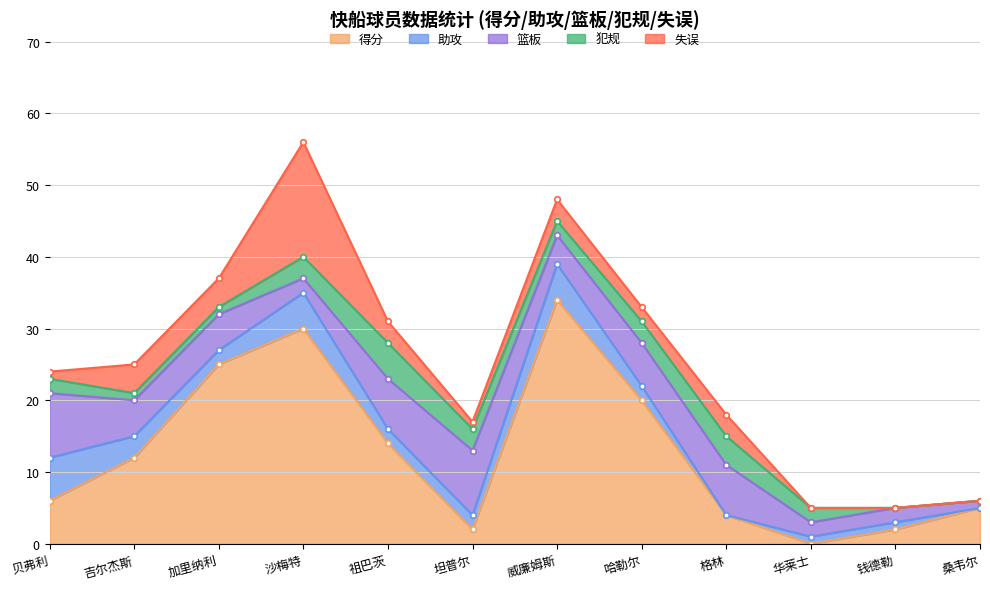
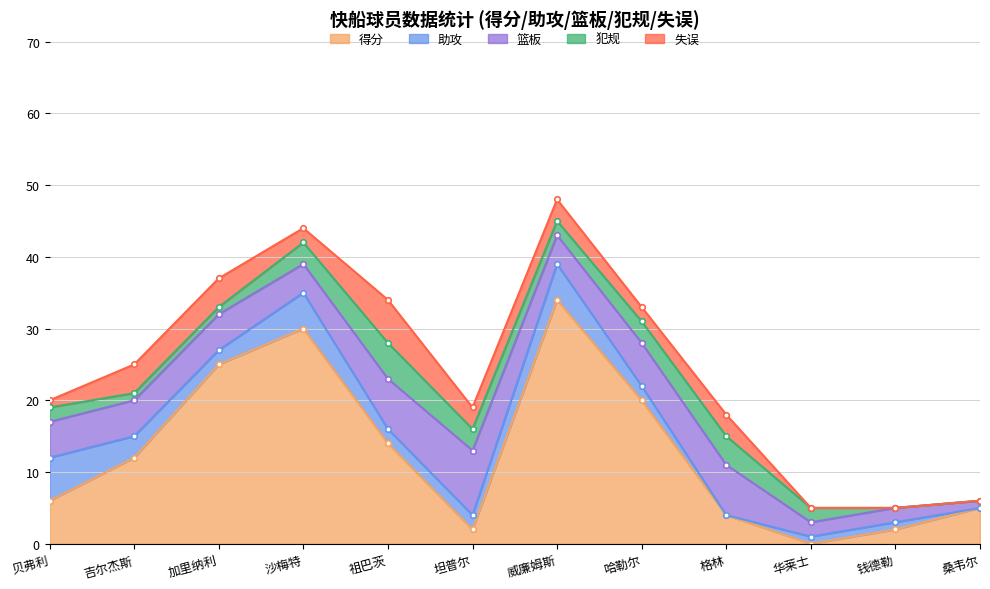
  {
    "得分": {
      "贝弗利": 6,
      "吉尔杰斯": 12,
      "加里纳利": 25,
      "沙梅特": 30,
      "祖巴茨": 14,
      "坦普尔": 2,
      "威廉姆斯": 34,
      "哈勒尔": 20,
      "华莱士": 0,
      "钱德勒": 2
    },
    "助攻": {
      "贝弗利": 6,
      "吉尔杰斯": 3,
      "加里纳利": 2,
      "沙梅特": 5,
      "祖巴茨": 2,
      "坦普尔": 2,
      "威廉姆斯": 5,
      "哈勒尔": 2,
      "华莱士": 1,
      "钱德勒": 1
    },
    "篮板": {
-     "贝弗利": 9,
+     "贝弗利": 5,
      "吉尔杰斯": 5,
      "加里纳利": 5,
-     "沙梅特": 2,
+     "沙梅特": 4,
      "祖巴茨": 7,
      "坦普尔": 9,
      "威廉姆斯": 4,
      "哈勒尔": 6,
      "格林": 7,
      "华莱士": 2
    },
    "犯规": {
      "贝弗利": 2,
      "吉尔杰斯": 1,
      "加里纳利": 1,
      "沙梅特": 3,
      "祖巴茨": 5,
      "坦普尔": 3,
      "威廉姆斯": 2,
      "哈勒尔": 3,
      "格林": 4
    },
    "失误": {
      "贝弗利": 1,
      "吉尔杰斯": 4,
      "加里纳利": 4,
-     "沙梅特": 16,
-     "祖巴茨": 3,
-     "坦普尔": 1,
+     "沙梅特": 2,
+     "祖巴茨": 6,
+     "坦普尔": 3,
      "威廉姆斯": 3,
      "哈勒尔": 2,
      "格林": 3
    }
  }
